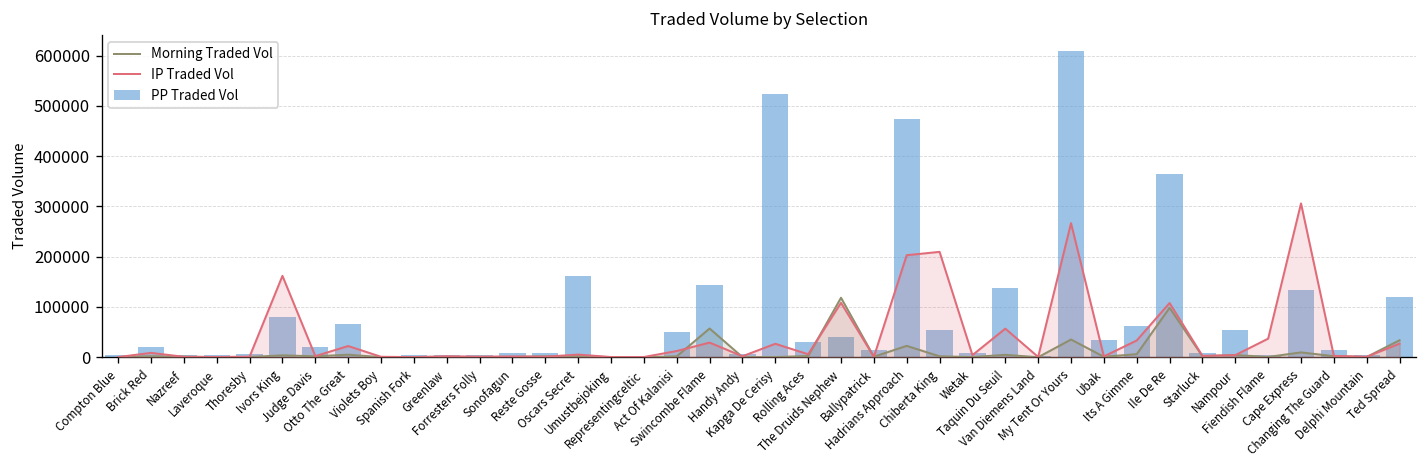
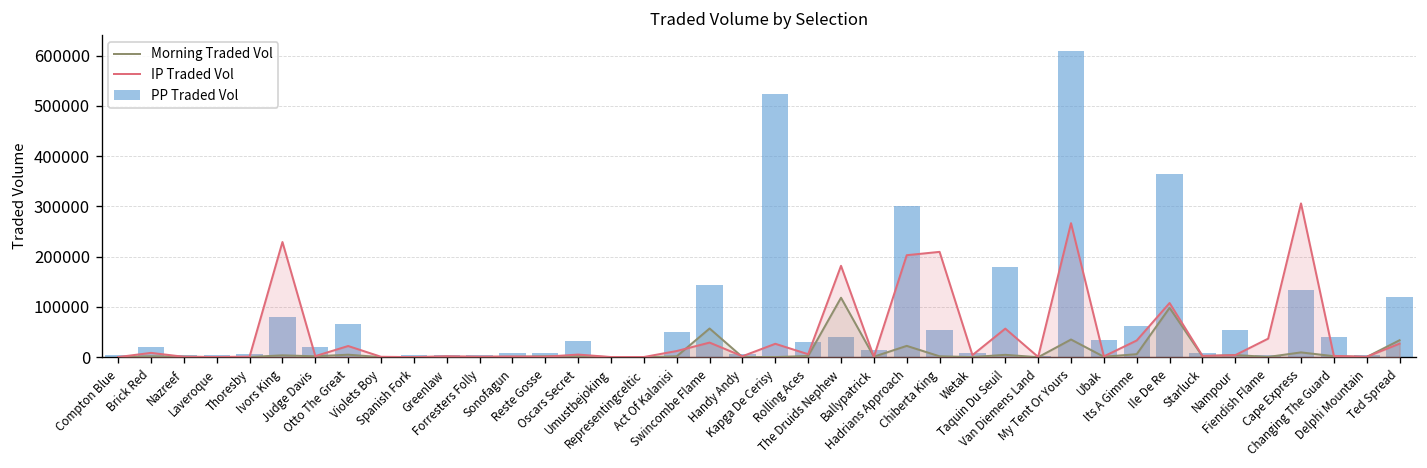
  {
    "Morning Traded Vol": {
      "Brick Red": 0,
      "Ivors King": 0,
      "Otto The Great": 10000,
      "Act Of Kalanisi": 0,
      "Swincombe Flame": 60000,
      "Kapga De Cerisy": 0,
      "The Druids Nephew": 120000,
      "Hadrians Approach": 20000,
      "Chiberta King": 0,
      "Taquin Du Seuil": 0,
      "My Tent Or Yours": 40000,
      "Its A Gimme": 10000,
      "Ile De Re": 100000,
      "Fiendish Flame": 0,
      "Cape Express": 10000,
      "Ted Spread": 30000
    },
    "PP Traded Vol": {
      "Brick Red": 20000,
      "Thoresby": 10000,
      "Ivors King": 80000,
      "Judge Davis": 20000,
      "Otto The Great": 70000,
      "Sonofagun": 10000,
      "Reste Gosse": 10000,
-     "Oscars Secret": 160000,
+     "Oscars Secret": 30000,
      "Act Of Kalanisi": 50000,
      "Swincombe Flame": 140000,
      "Kapga De Cerisy": 520000,
      "Rolling Aces": 30000,
      "The Druids Nephew": 40000,
      "Ballypatrick": 10000,
-     "Hadrians Approach": 470000,
+     "Hadrians Approach": 300000,
      "Chiberta King": 50000,
      "Wetak": 10000,
-     "Taquin Du Seuil": 140000,
+     "Taquin Du Seuil": 180000,
      "My Tent Or Yours": 610000,
      "Ubak": 30000,
      "Its A Gimme": 60000,
      "Ile De Re": 360000,
      "Starluck": 10000,
      "Nampour": 50000,
      "Cape Express": 130000,
-     "Changing The Guard": 10000,
+     "Changing The Guard": 40000,
      "Ted Spread": 120000
    },
    "IP Traded Vol": {
      "Brick Red": 10000,
-     "Ivors King": 160000,
+     "Ivors King": 230000,
      "Otto The Great": 20000,
      "Act Of Kalanisi": 10000,
      "Swincombe Flame": 30000,
      "Kapga De Cerisy": 30000,
-     "The Druids Nephew": 110000,
+     "The Druids Nephew": 180000,
      "Hadrians Approach": 200000,
      "Chiberta King": 210000,
      "Taquin Du Seuil": 60000,
      "My Tent Or Yours": 270000,
      "Its A Gimme": 30000,
      "Ile De Re": 110000,
      "Fiendish Flame": 40000,
      "Cape Express": 310000,
      "Ted Spread": 30000
    }
  }
